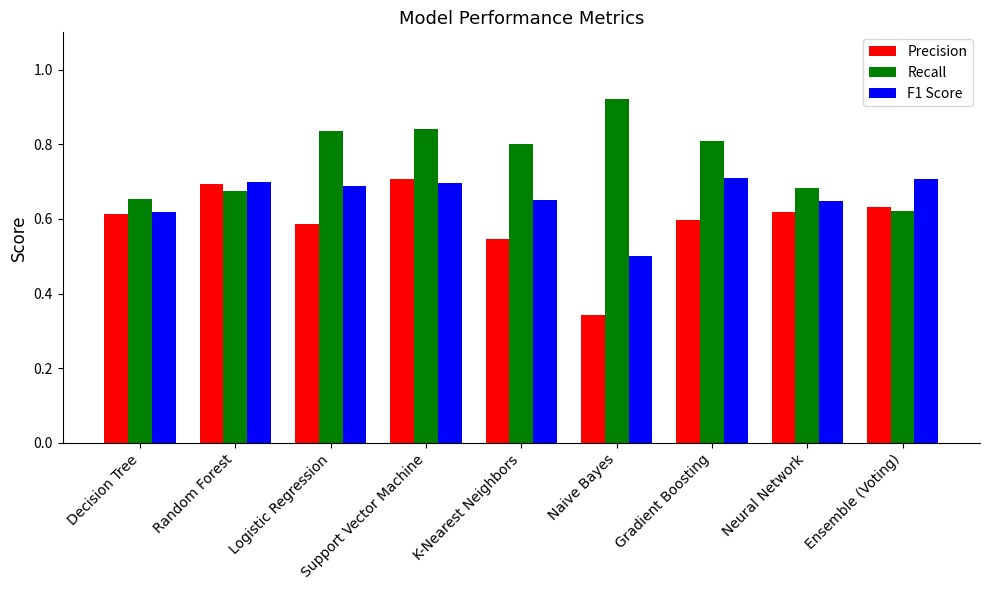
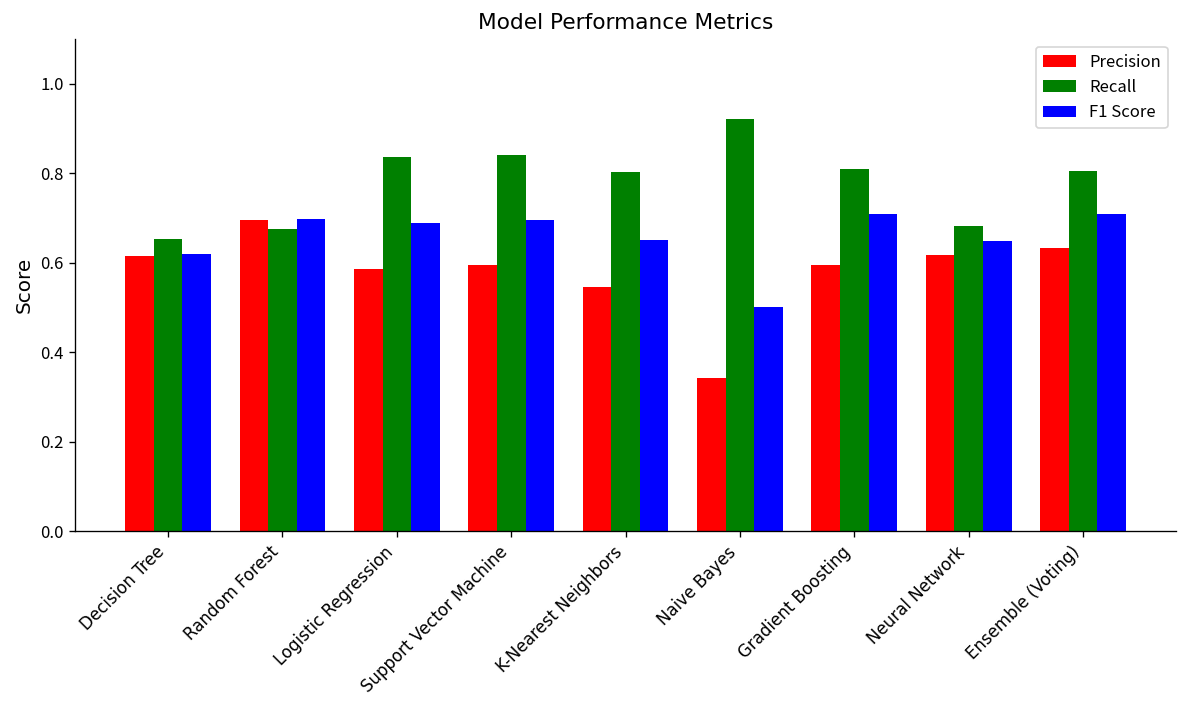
  {
    "Precision": {
      "Decision Tree": 0.61,
      "Random Forest": 0.69,
      "Logistic Regression": 0.59,
-     "Support Vector Machine": 0.71,
+     "Support Vector Machine": 0.59,
      "K-Nearest Neighbors": 0.55,
      "Naive Bayes": 0.34,
      "Gradient Boosting": 0.60,
      "Neural Network": 0.62,
      "Ensemble (Voting)": 0.63
    },
    "Recall": {
      "Decision Tree": 0.65,
      "Random Forest": 0.67,
      "Logistic Regression": 0.84,
      "Support Vector Machine": 0.84,
      "K-Nearest Neighbors": 0.80,
      "Naive Bayes": 0.92,
      "Gradient Boosting": 0.81,
      "Neural Network": 0.68,
-     "Ensemble (Voting)": 0.62
+     "Ensemble (Voting)": 0.80
    },
    "F1 Score": {
      "Decision Tree": 0.62,
      "Random Forest": 0.70,
      "Logistic Regression": 0.69,
      "Support Vector Machine": 0.70,
      "K-Nearest Neighbors": 0.65,
      "Naive Bayes": 0.50,
      "Gradient Boosting": 0.71,
      "Neural Network": 0.65,
      "Ensemble (Voting)": 0.71
    }
  }
